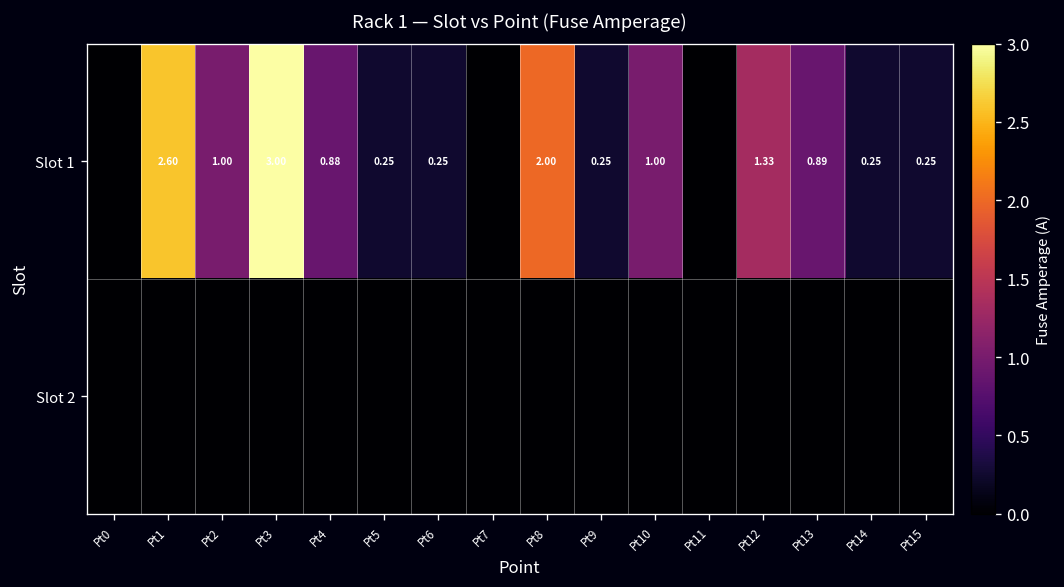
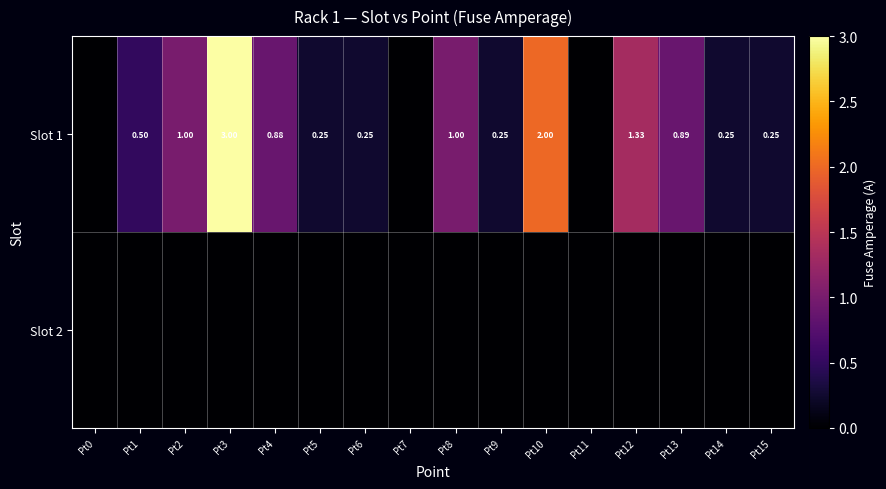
  {
    "Slot 1": {
-     "Pt1": 2.60,
+     "Pt1": 0.50,
      "Pt2": 1.00,
      "Pt3": 3.00,
      "Pt4": 0.88,
      "Pt5": 0.25,
      "Pt6": 0.25,
-     "Pt8": 2.00,
+     "Pt8": 1.00,
      "Pt9": 0.25,
-     "Pt10": 1.00,
+     "Pt10": 2.00,
      "Pt12": 1.33,
      "Pt13": 0.89,
      "Pt14": 0.25,
      "Pt15": 0.25
    }
  }
